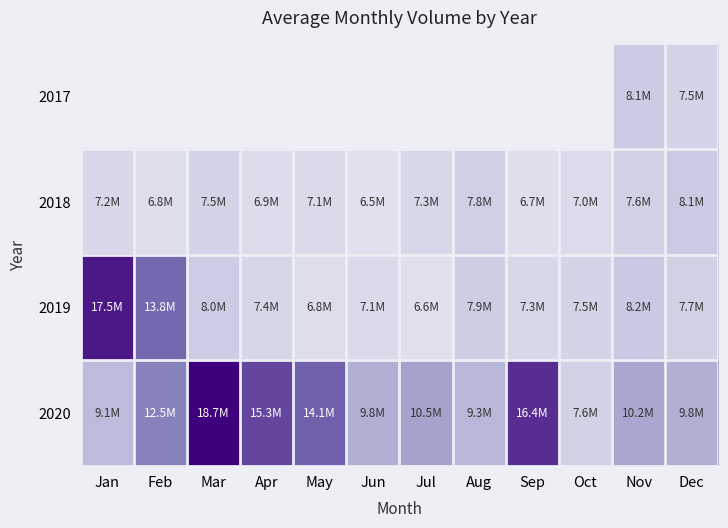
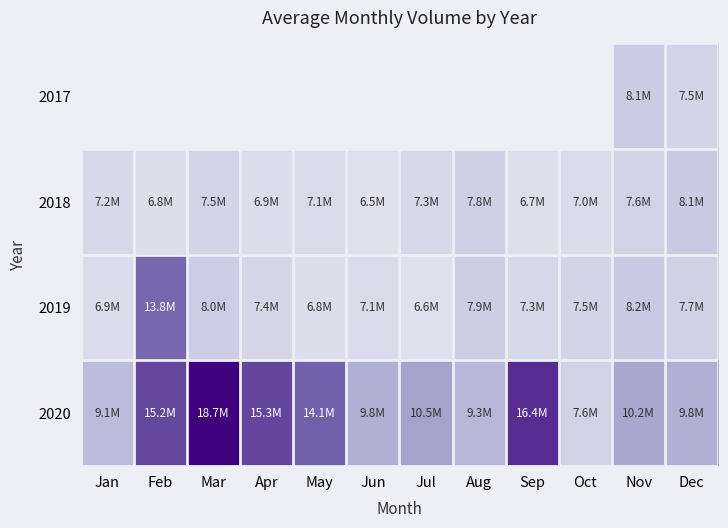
  {
    "2017": {
      "Nov": "8.1M",
      "Dec": "7.5M"
    },
    "2018": {
      "Jan": "7.2M",
      "Feb": "6.8M",
      "Mar": "7.5M",
      "Apr": "6.9M",
      "May": "7.1M",
      "Jun": "6.5M",
      "Jul": "7.3M",
      "Aug": "7.8M",
      "Sep": "6.7M",
      "Oct": "7.0M",
      "Nov": "7.6M",
      "Dec": "8.1M"
    },
    "2019": {
-     "Jan": "17.5M",
+     "Jan": "6.9M",
      "Feb": "13.8M",
      "Mar": "8.0M",
      "Apr": "7.4M",
      "May": "6.8M",
      "Jun": "7.1M",
      "Jul": "6.6M",
      "Aug": "7.9M",
      "Sep": "7.3M",
      "Oct": "7.5M",
      "Nov": "8.2M",
      "Dec": "7.7M"
    },
    "2020": {
      "Jan": "9.1M",
-     "Feb": "12.5M",
+     "Feb": "15.2M",
      "Mar": "18.7M",
      "Apr": "15.3M",
      "May": "14.1M",
      "Jun": "9.8M",
      "Jul": "10.5M",
      "Aug": "9.3M",
      "Sep": "16.4M",
      "Oct": "7.6M",
      "Nov": "10.2M",
      "Dec": "9.8M"
    }
  }
